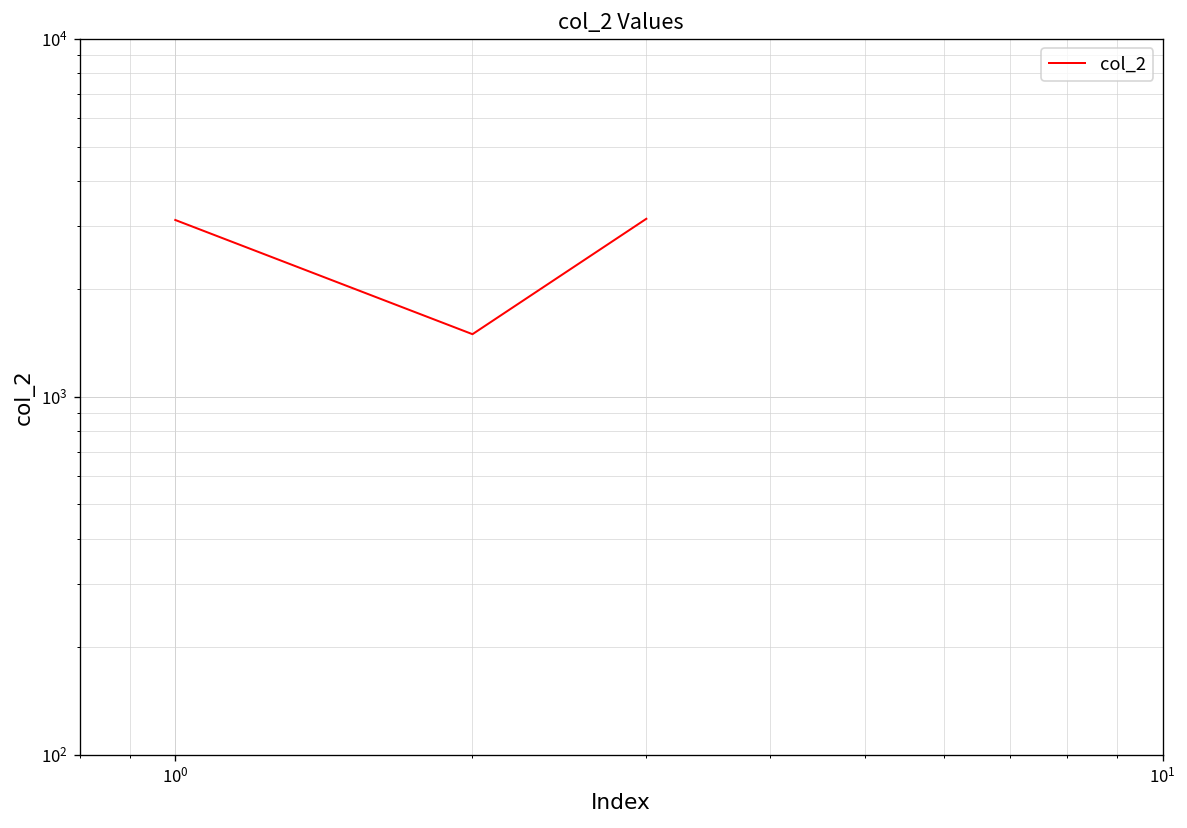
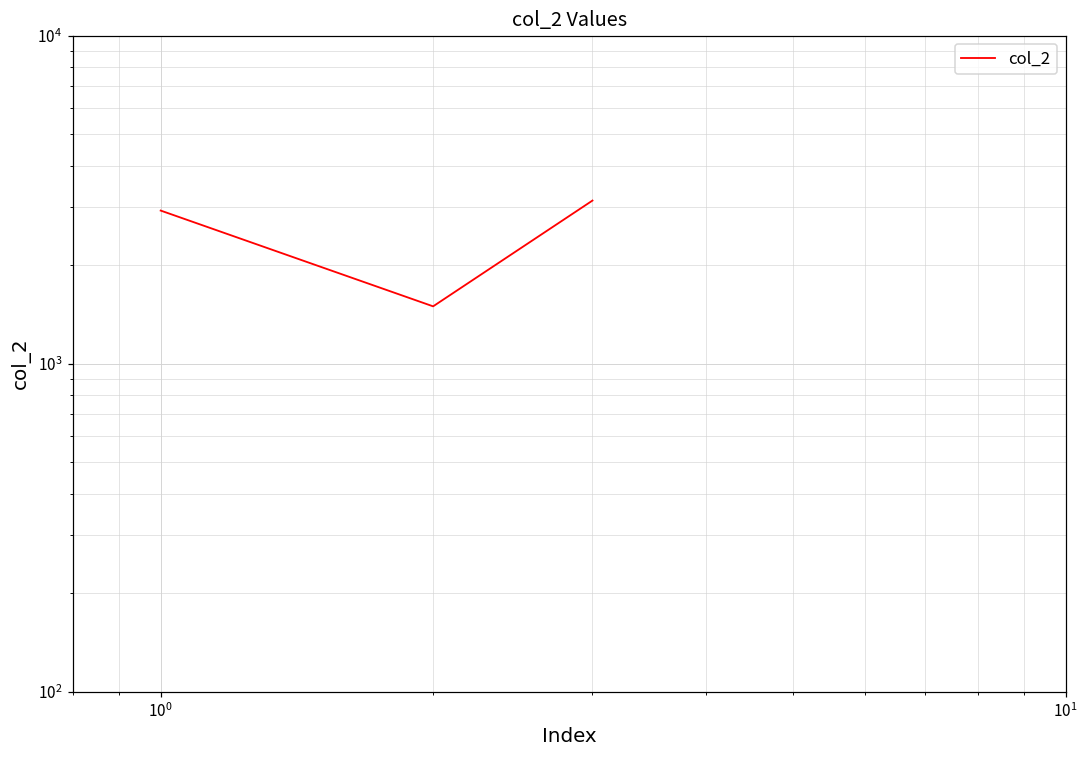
  {
-   "10^0": 3100
+   "10^0": 2900
  }
